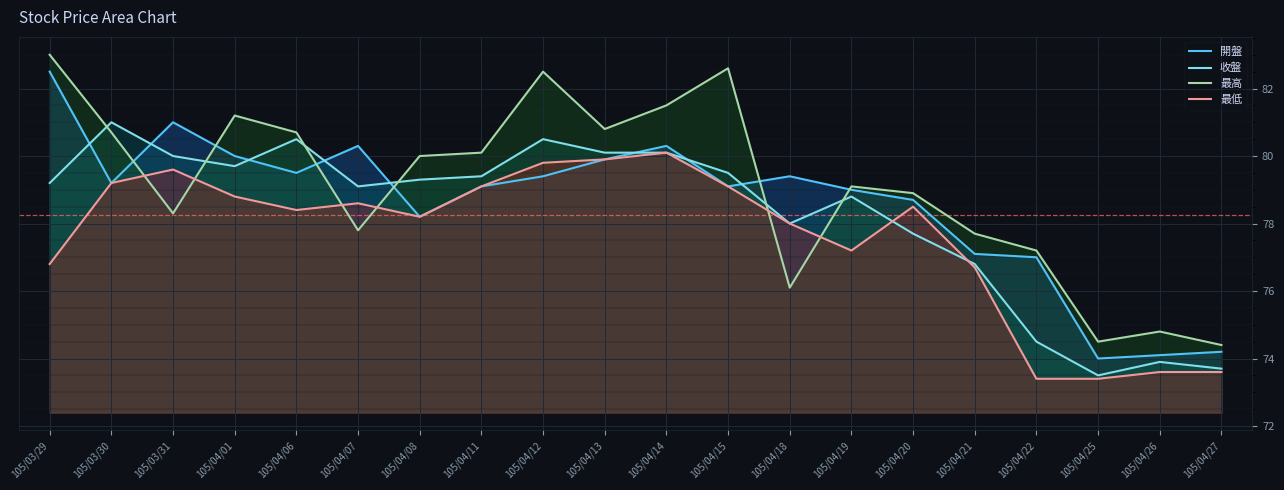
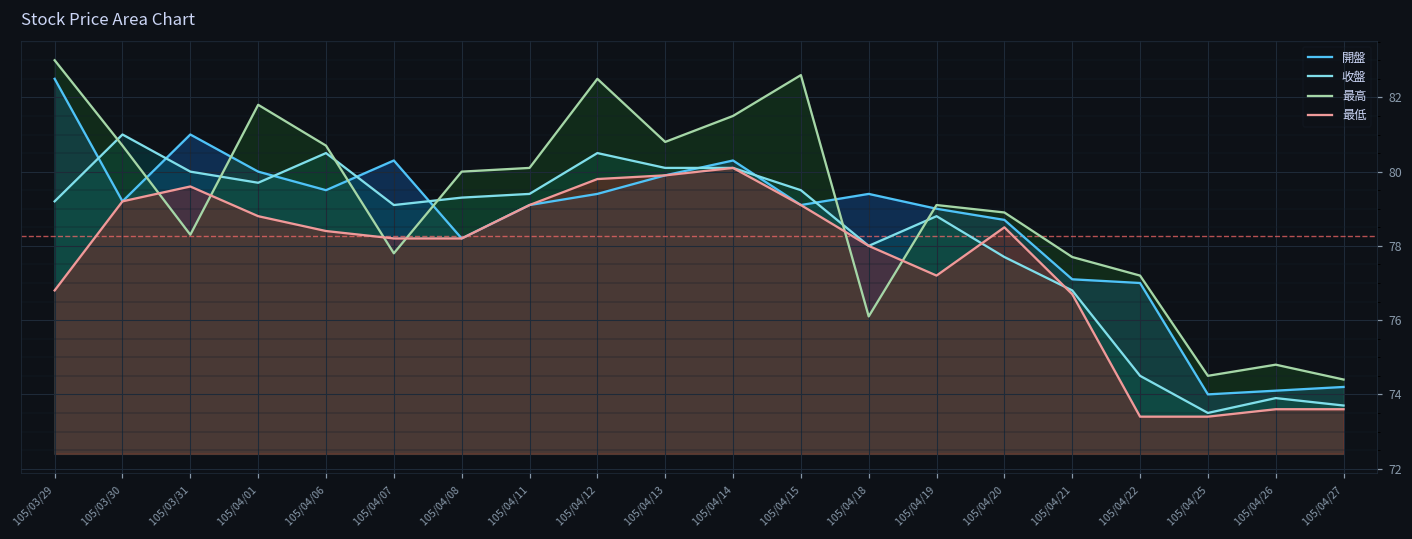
  {
    "最高": {
      "105/03/29": 83.0,
      "105/03/30": 80.7,
      "105/03/31": 78.3,
-     "105/04/01": 81.2,
+     "105/04/01": 81.8,
      "105/04/06": 80.7,
      "105/04/07": 77.8,
      "105/04/08": 80.0,
      "105/04/11": 80.1,
      "105/04/12": 82.5,
      "105/04/13": 80.8,
      "105/04/14": 81.5,
      "105/04/15": 82.6,
      "105/04/18": 76.1,
      "105/04/19": 79.1,
      "105/04/20": 78.9,
      "105/04/21": 77.7,
      "105/04/22": 77.2,
      "105/04/25": 74.5,
      "105/04/26": 74.8,
      "105/04/27": 74.4
    },
    "最低": {
      "105/03/29": 76.8,
      "105/03/31": 79.6,
      "105/04/01": 78.8,
      "105/04/06": 78.4,
-     "105/04/07": 78.6,
+     "105/04/07": 78.2,
      "105/04/12": 79.8,
      "105/04/19": 77.2,
      "105/04/20": 78.5,
      "105/04/21": 76.7,
      "105/04/22": 73.4,
      "105/04/25": 73.4,
      "105/04/26": 73.6,
      "105/04/27": 73.6
    }
  }
